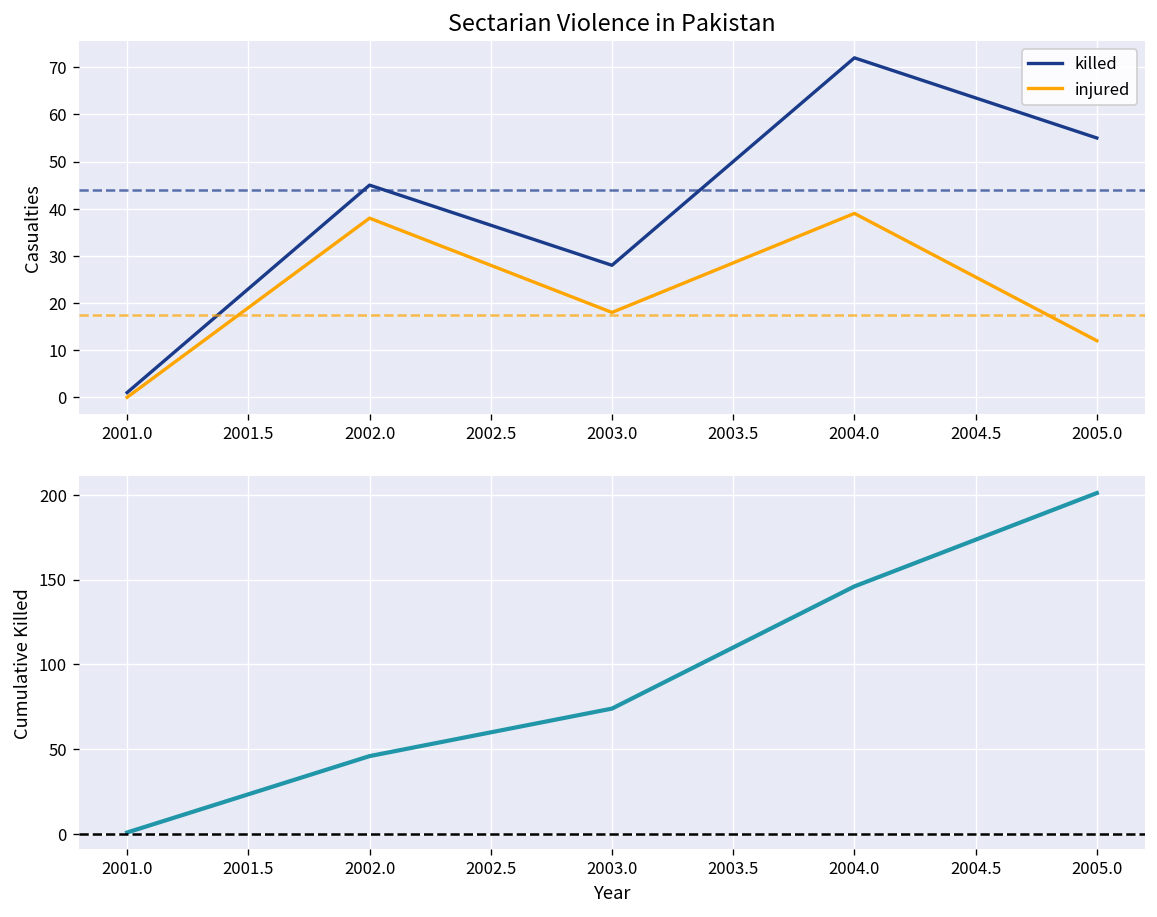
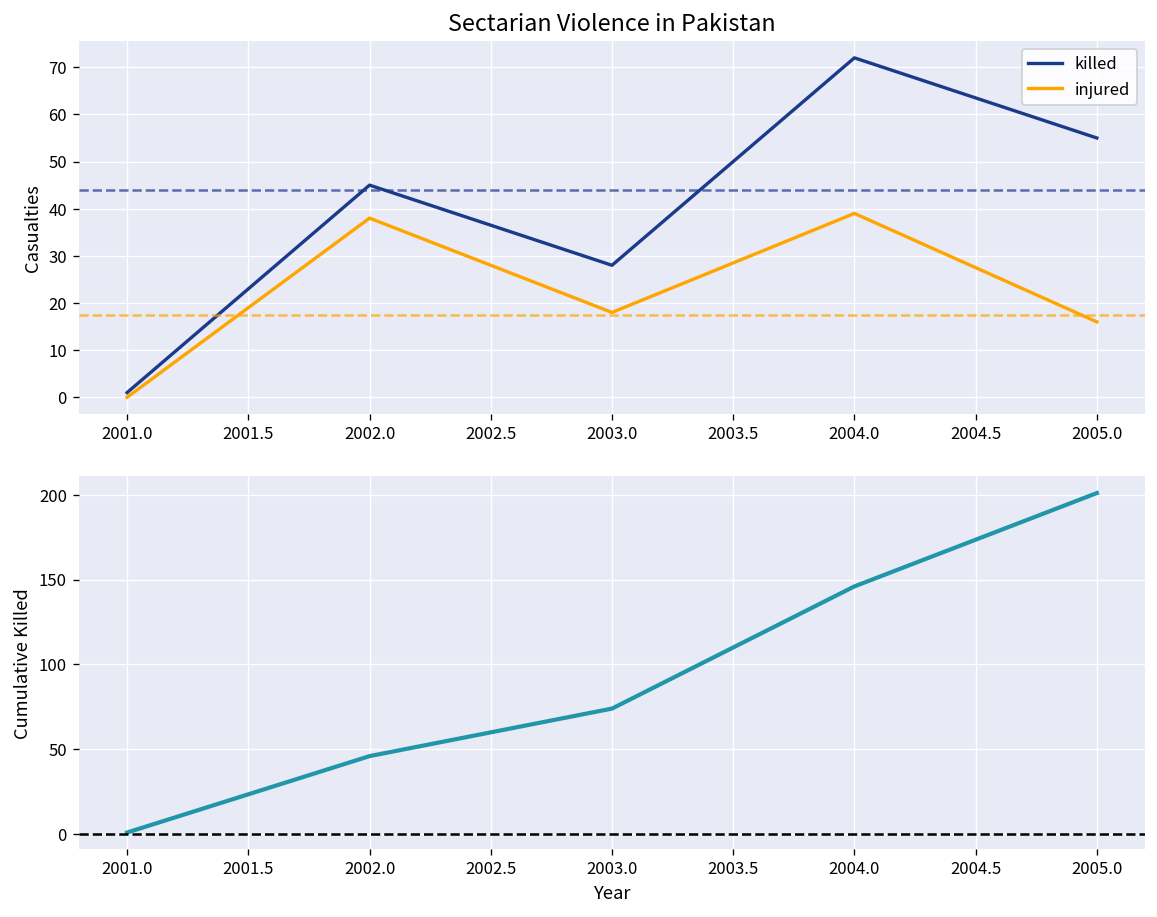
  {
    "Sectarian Violence in Pakistan": {
      "killed": {
        "2001.0": 1,
        "2002.0": 45,
        "2003.0": 28,
        "2004.0": 72,
        "2005.0": 55
      },
      "injured": {
        "2001.0": 0,
        "2002.0": 38,
        "2003.0": 18,
        "2004.0": 39,
-       "2005.0": 12
+       "2005.0": 16
      }
    }
  }
